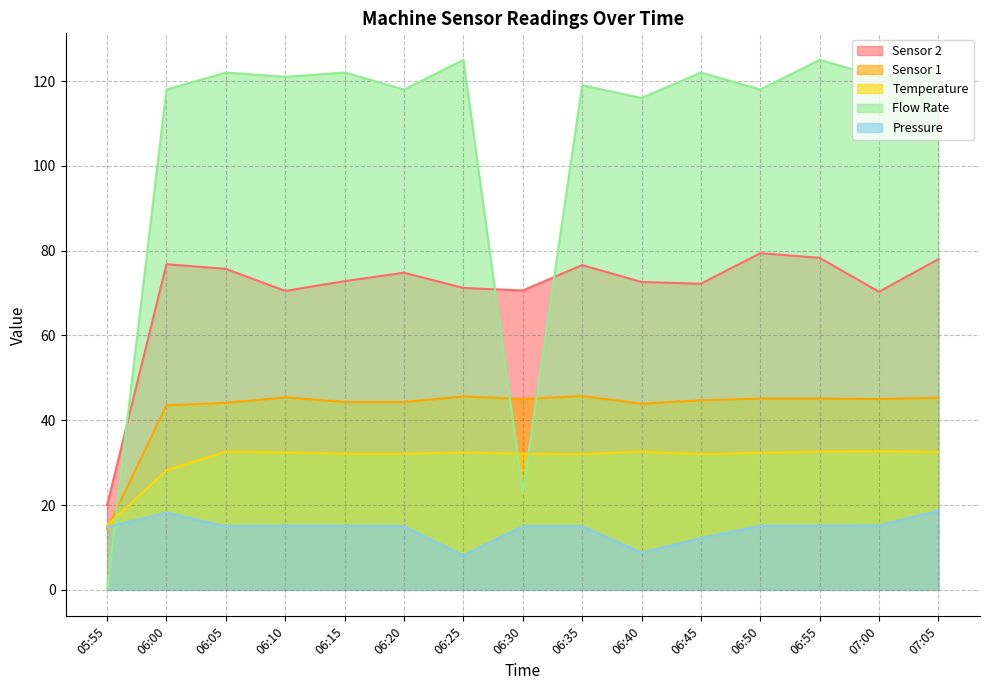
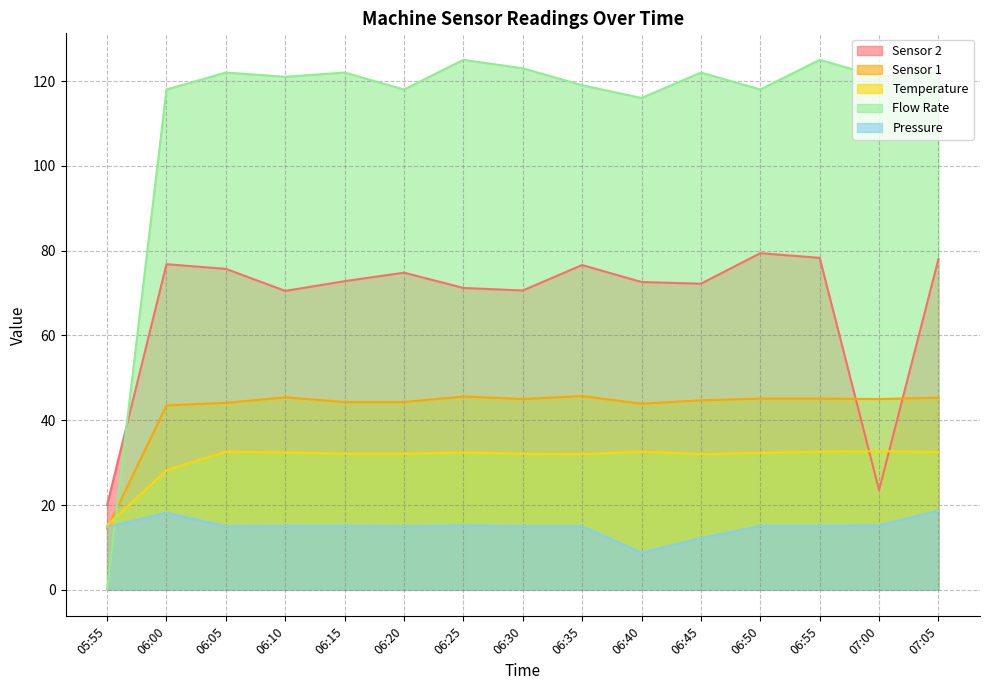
  {
    "Sensor 2": {
      "05:55": 20,
      "06:00": 77,
      "06:05": 76,
      "06:10": 71,
      "06:15": 73,
      "06:20": 75,
      "06:25": 71,
      "06:30": 71,
      "06:35": 77,
      "06:40": 73,
      "06:45": 72,
      "06:50": 79,
      "06:55": 78,
-     "07:00": 70,
+     "07:00": 24,
      "07:05": 78
    },
    "Flow Rate": {
      "05:55": 0,
      "06:00": 118,
      "06:05": 122,
      "06:10": 121,
      "06:15": 122,
      "06:20": 118,
      "06:25": 125,
-     "06:30": 23,
+     "06:30": 123,
      "06:35": 119,
      "06:40": 116,
      "06:45": 122,
      "06:50": 118,
      "06:55": 125
    },
    "Pressure": {
      "06:00": 18,
      "06:05": 15,
      "06:10": 15,
      "06:15": 15,
      "06:20": 15,
-     "06:25": 8,
+     "06:25": 15,
      "06:30": 15,
      "06:35": 15,
      "06:40": 9,
      "06:45": 12,
      "06:50": 15,
      "06:55": 15,
      "07:00": 15,
      "07:05": 19
    }
  }
